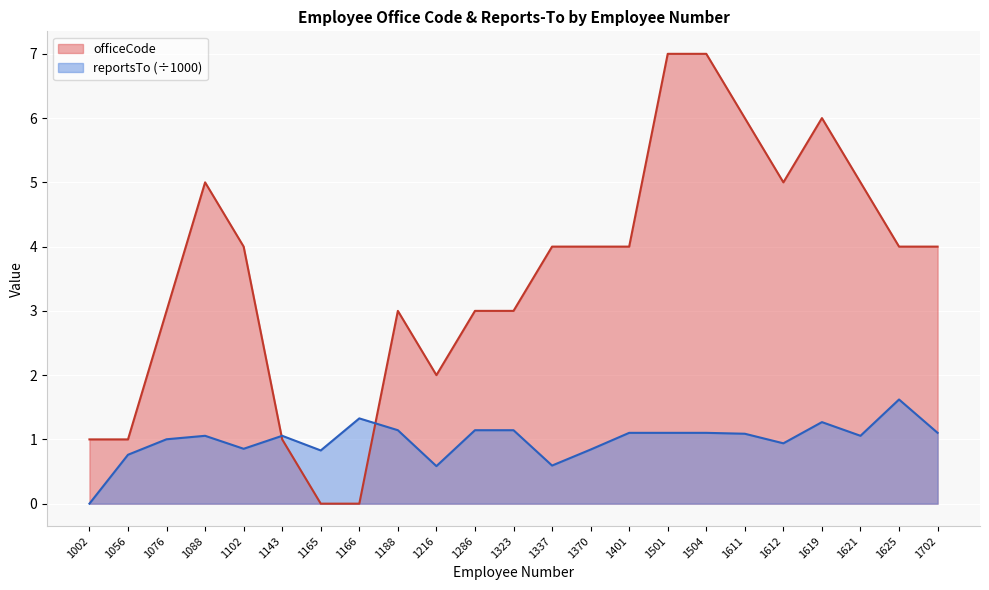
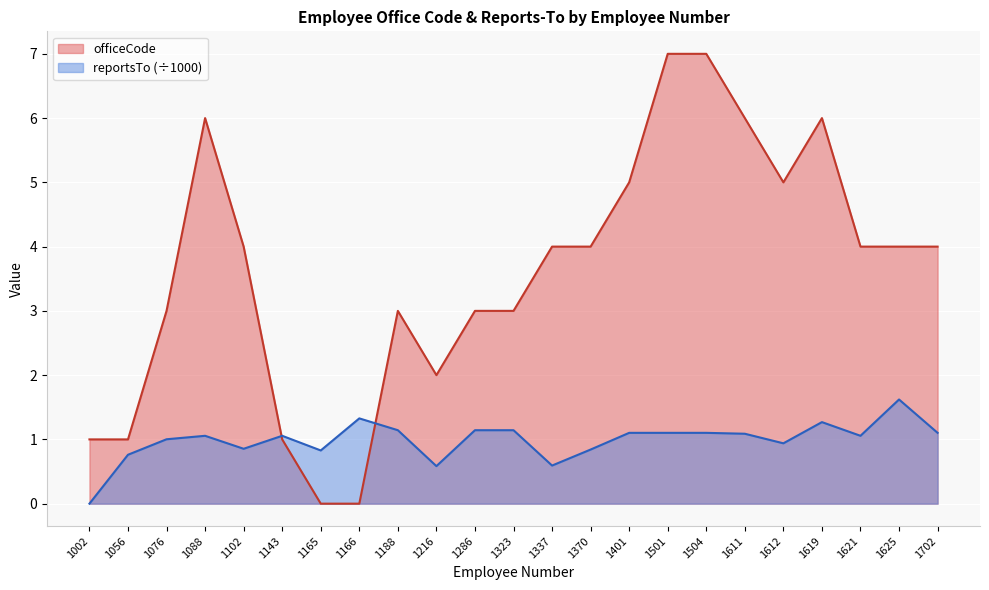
  {
    "officeCode": {
      "1002": 1,
      "1056": 1,
      "1076": 3,
-     "1088": 5,
+     "1088": 6,
      "1102": 4,
      "1143": 1,
      "1165": 0,
      "1166": 0,
      "1188": 3,
      "1216": 2,
      "1286": 3,
      "1323": 3,
      "1337": 4,
      "1370": 4,
-     "1401": 4,
+     "1401": 5,
      "1501": 7,
      "1504": 7,
      "1611": 6,
      "1612": 5,
      "1619": 6,
-     "1621": 5,
+     "1621": 4,
      "1625": 4,
      "1702": 4
    },
    "reportsTo (÷1000)": {
      "1002": 0,
      "1056": 0.8,
      "1076": 1,
      "1088": 1.1,
      "1102": 0.9,
      "1143": 1.1,
      "1165": 0.8,
      "1166": 1.3,
      "1188": 1.1,
      "1216": 0.6,
      "1286": 1.1,
      "1323": 1.1,
      "1337": 0.6,
      "1370": 0.8,
      "1401": 1.1,
      "1501": 1.1,
      "1504": 1.1,
      "1611": 1.1,
      "1612": 0.9,
      "1619": 1.3,
      "1621": 1.1,
      "1625": 1.6,
      "1702": 1.1
    }
  }
